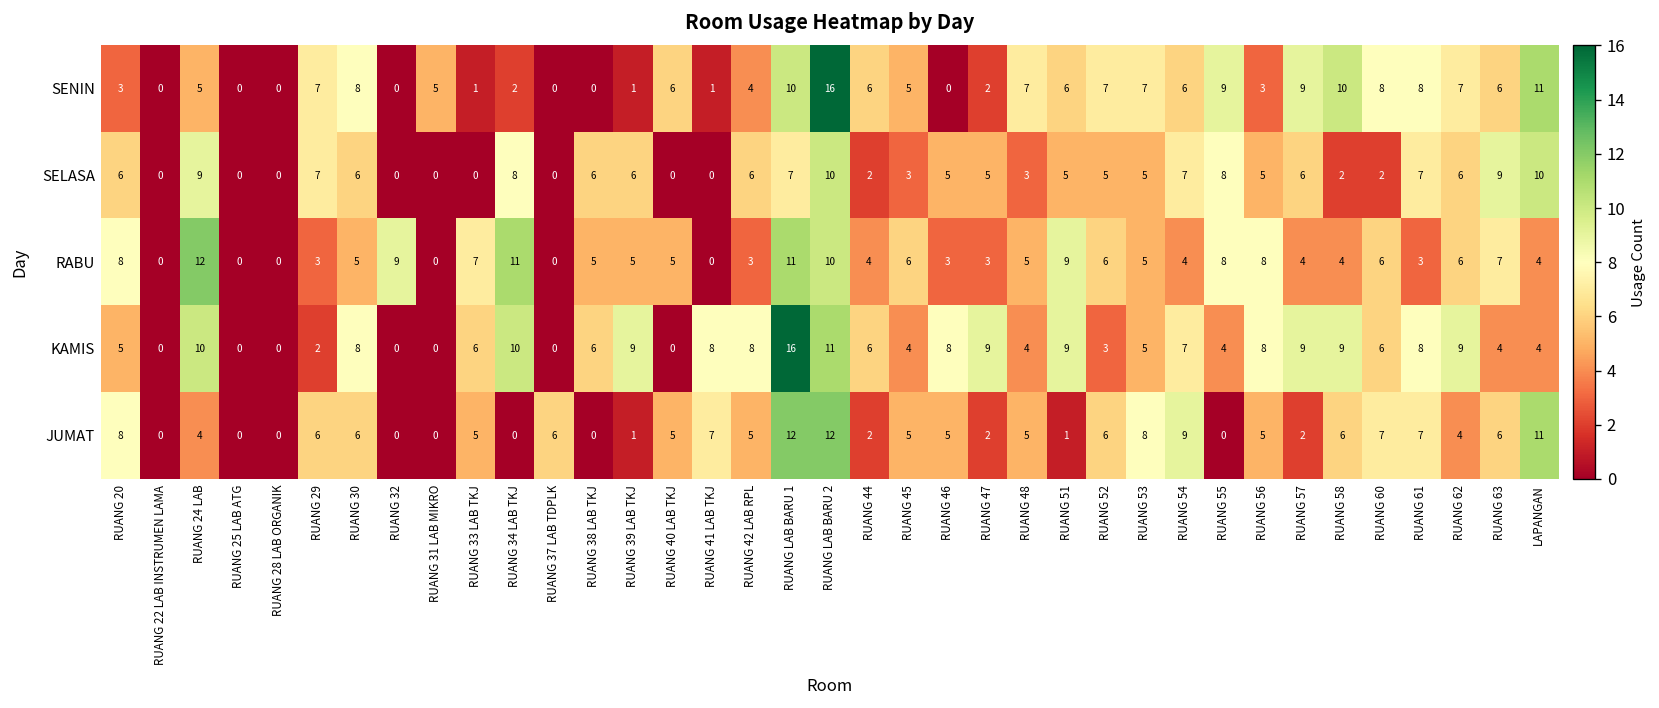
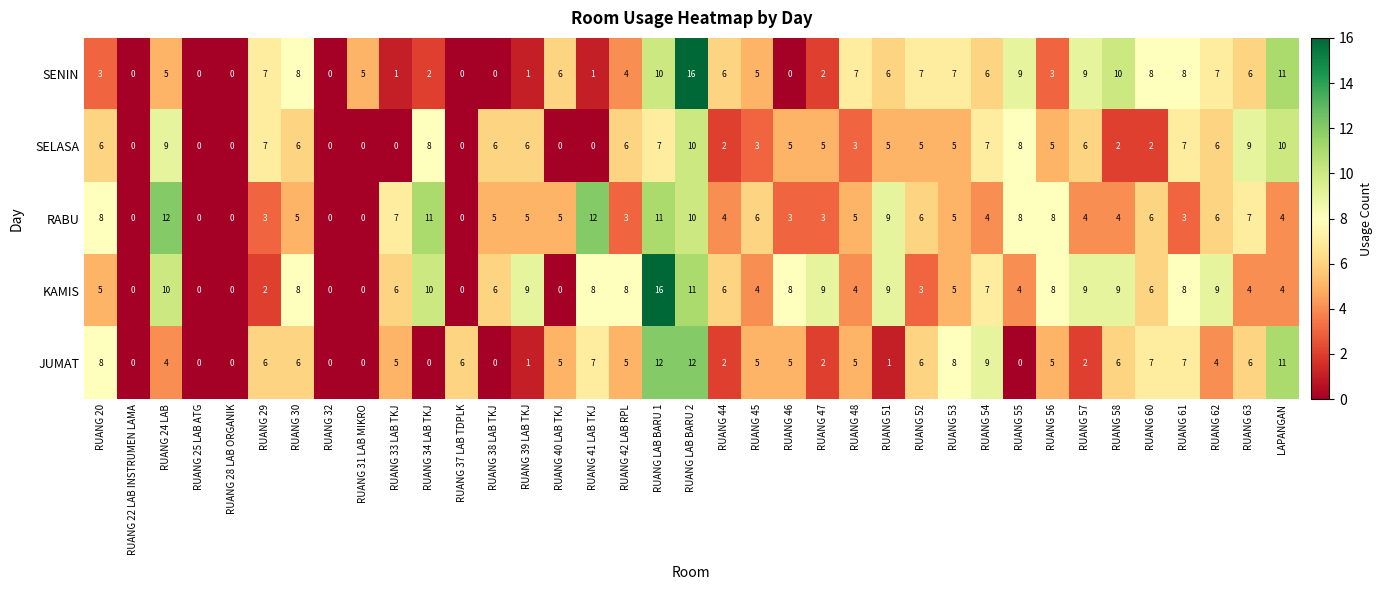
  {
    "SENIN": {
      "RUANG 20": 3,
      "RUANG 22 LAB INSTRUMEN LAMA": 0,
      "RUANG 24 LAB": 5,
      "RUANG 25 LAB ATG": 0,
      "RUANG 28 LAB ORGANIK": 0,
      "RUANG 29": 7,
      "RUANG 30": 8,
      "RUANG 32": 0,
      "RUANG 31 LAB MIKRO": 5,
      "RUANG 33 LAB TKJ": 1,
      "RUANG 34 LAB TKJ": 2,
      "RUANG 37 LAB TDPLK": 0,
      "RUANG 38 LAB TKJ": 0,
      "RUANG 39 LAB TKJ": 1,
      "RUANG 40 LAB TKJ": 6,
      "RUANG 41 LAB TKJ": 1,
      "RUANG 42 LAB RPL": 4,
      "RUANG LAB BARU 1": 10,
      "RUANG LAB BARU 2": 16,
      "RUANG 44": 6,
      "RUANG 45": 5,
      "RUANG 46": 0,
      "RUANG 47": 2,
      "RUANG 48": 7,
      "RUANG 51": 6,
      "RUANG 52": 7,
      "RUANG 53": 7,
      "RUANG 54": 6,
      "RUANG 55": 9,
      "RUANG 56": 3,
      "RUANG 57": 9,
      "RUANG 58": 10,
      "RUANG 60": 8,
      "RUANG 61": 8,
      "RUANG 62": 7,
      "RUANG 63": 6,
      "LAPANGAN": 11
    },
    "SELASA": {
      "RUANG 20": 6,
      "RUANG 22 LAB INSTRUMEN LAMA": 0,
      "RUANG 24 LAB": 9,
      "RUANG 25 LAB ATG": 0,
      "RUANG 28 LAB ORGANIK": 0,
      "RUANG 29": 7,
      "RUANG 30": 6,
      "RUANG 32": 0,
      "RUANG 31 LAB MIKRO": 0,
      "RUANG 33 LAB TKJ": 0,
      "RUANG 34 LAB TKJ": 8,
      "RUANG 37 LAB TDPLK": 0,
      "RUANG 38 LAB TKJ": 6,
      "RUANG 39 LAB TKJ": 6,
      "RUANG 40 LAB TKJ": 0,
      "RUANG 41 LAB TKJ": 0,
      "RUANG 42 LAB RPL": 6,
      "RUANG LAB BARU 1": 7,
      "RUANG LAB BARU 2": 10,
      "RUANG 44": 2,
      "RUANG 45": 3,
      "RUANG 46": 5,
      "RUANG 47": 5,
      "RUANG 48": 3,
      "RUANG 51": 5,
      "RUANG 52": 5,
      "RUANG 53": 5,
      "RUANG 54": 7,
      "RUANG 55": 8,
      "RUANG 56": 5,
      "RUANG 57": 6,
      "RUANG 58": 2,
      "RUANG 60": 2,
      "RUANG 61": 7,
      "RUANG 62": 6,
      "RUANG 63": 9,
      "LAPANGAN": 10
    },
    "RABU": {
      "RUANG 20": 8,
      "RUANG 22 LAB INSTRUMEN LAMA": 0,
      "RUANG 24 LAB": 12,
      "RUANG 25 LAB ATG": 0,
      "RUANG 28 LAB ORGANIK": 0,
      "RUANG 29": 3,
      "RUANG 30": 5,
-     "RUANG 32": 9,
+     "RUANG 32": 0,
      "RUANG 31 LAB MIKRO": 0,
      "RUANG 33 LAB TKJ": 7,
      "RUANG 34 LAB TKJ": 11,
      "RUANG 37 LAB TDPLK": 0,
      "RUANG 38 LAB TKJ": 5,
      "RUANG 39 LAB TKJ": 5,
      "RUANG 40 LAB TKJ": 5,
-     "RUANG 41 LAB TKJ": 0,
+     "RUANG 41 LAB TKJ": 12,
      "RUANG 42 LAB RPL": 3,
      "RUANG LAB BARU 1": 11,
      "RUANG LAB BARU 2": 10,
      "RUANG 44": 4,
      "RUANG 45": 6,
      "RUANG 46": 3,
      "RUANG 47": 3,
      "RUANG 48": 5,
      "RUANG 51": 9,
      "RUANG 52": 6,
      "RUANG 53": 5,
      "RUANG 54": 4,
      "RUANG 55": 8,
      "RUANG 56": 8,
      "RUANG 57": 4,
      "RUANG 58": 4,
      "RUANG 60": 6,
      "RUANG 61": 3,
      "RUANG 62": 6,
      "RUANG 63": 7,
      "LAPANGAN": 4
    },
    "KAMIS": {
      "RUANG 20": 5,
      "RUANG 22 LAB INSTRUMEN LAMA": 0,
      "RUANG 24 LAB": 10,
      "RUANG 25 LAB ATG": 0,
      "RUANG 28 LAB ORGANIK": 0,
      "RUANG 29": 2,
      "RUANG 30": 8,
      "RUANG 32": 0,
      "RUANG 31 LAB MIKRO": 0,
      "RUANG 33 LAB TKJ": 6,
      "RUANG 34 LAB TKJ": 10,
      "RUANG 37 LAB TDPLK": 0,
      "RUANG 38 LAB TKJ": 6,
      "RUANG 39 LAB TKJ": 9,
      "RUANG 40 LAB TKJ": 0,
      "RUANG 41 LAB TKJ": 8,
      "RUANG 42 LAB RPL": 8,
      "RUANG LAB BARU 1": 16,
      "RUANG LAB BARU 2": 11,
      "RUANG 44": 6,
      "RUANG 45": 4,
      "RUANG 46": 8,
      "RUANG 47": 9,
      "RUANG 48": 4,
      "RUANG 51": 9,
      "RUANG 52": 3,
      "RUANG 53": 5,
      "RUANG 54": 7,
      "RUANG 55": 4,
      "RUANG 56": 8,
      "RUANG 57": 9,
      "RUANG 58": 9,
      "RUANG 60": 6,
      "RUANG 61": 8,
      "RUANG 62": 9,
      "RUANG 63": 4,
      "LAPANGAN": 4
    },
    "JUMAT": {
      "RUANG 20": 8,
      "RUANG 22 LAB INSTRUMEN LAMA": 0,
      "RUANG 24 LAB": 4,
      "RUANG 25 LAB ATG": 0,
      "RUANG 28 LAB ORGANIK": 0,
      "RUANG 29": 6,
      "RUANG 30": 6,
      "RUANG 32": 0,
      "RUANG 31 LAB MIKRO": 0,
      "RUANG 33 LAB TKJ": 5,
      "RUANG 34 LAB TKJ": 0,
      "RUANG 37 LAB TDPLK": 6,
      "RUANG 38 LAB TKJ": 0,
      "RUANG 39 LAB TKJ": 1,
      "RUANG 40 LAB TKJ": 5,
      "RUANG 41 LAB TKJ": 7,
      "RUANG 42 LAB RPL": 5,
      "RUANG LAB BARU 1": 12,
      "RUANG LAB BARU 2": 12,
      "RUANG 44": 2,
      "RUANG 45": 5,
      "RUANG 46": 5,
      "RUANG 47": 2,
      "RUANG 48": 5,
      "RUANG 51": 1,
      "RUANG 52": 6,
      "RUANG 53": 8,
      "RUANG 54": 9,
      "RUANG 55": 0,
      "RUANG 56": 5,
      "RUANG 57": 2,
      "RUANG 58": 6,
      "RUANG 60": 7,
      "RUANG 61": 7,
      "RUANG 62": 4,
      "RUANG 63": 6,
      "LAPANGAN": 11
    }
  }
